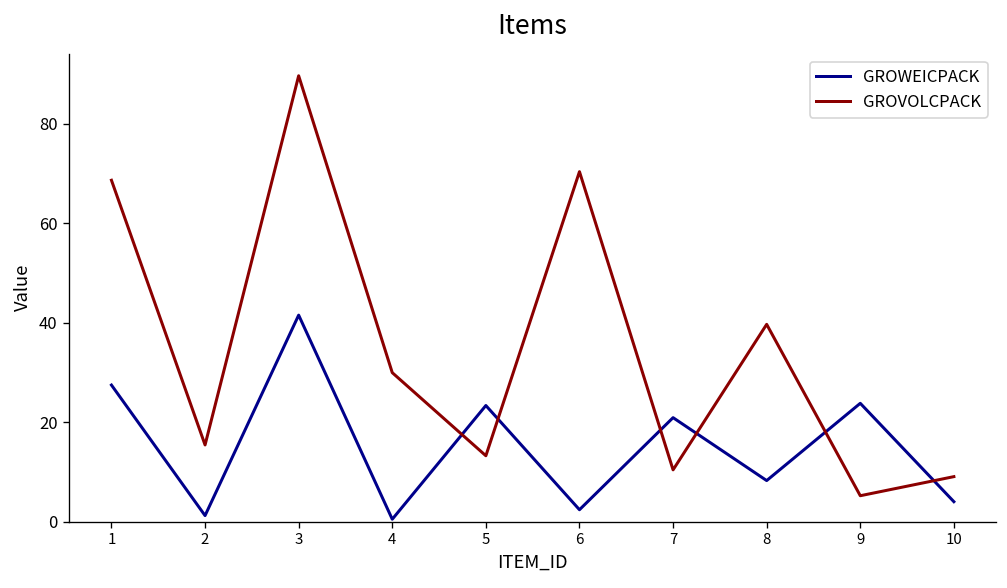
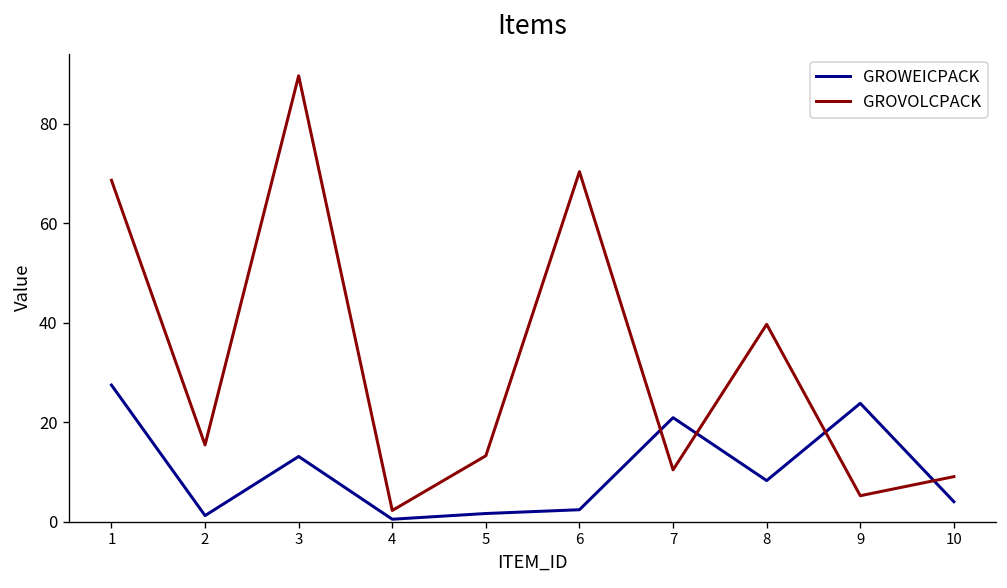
  {
    "GROWEICPACK": {
      "1": 27,
      "2": 1,
-     "3": 42,
+     "3": 13,
      "4": 0,
-     "5": 23,
+     "5": 2,
      "6": 2,
      "7": 21,
      "8": 8,
      "9": 24,
      "10": 4
    },
    "GROVOLCPACK": {
      "1": 69,
      "2": 15,
      "3": 90,
-     "4": 30,
+     "4": 2,
      "5": 13,
      "6": 70,
      "7": 10,
      "8": 40,
      "9": 5,
      "10": 9
    }
  }
